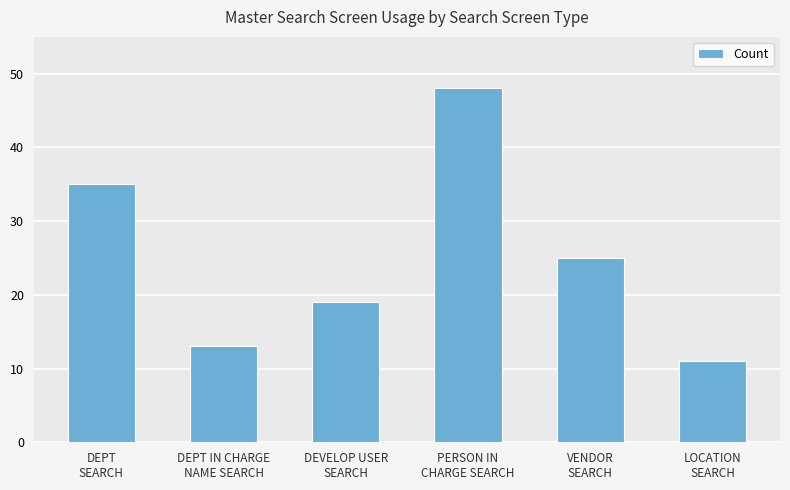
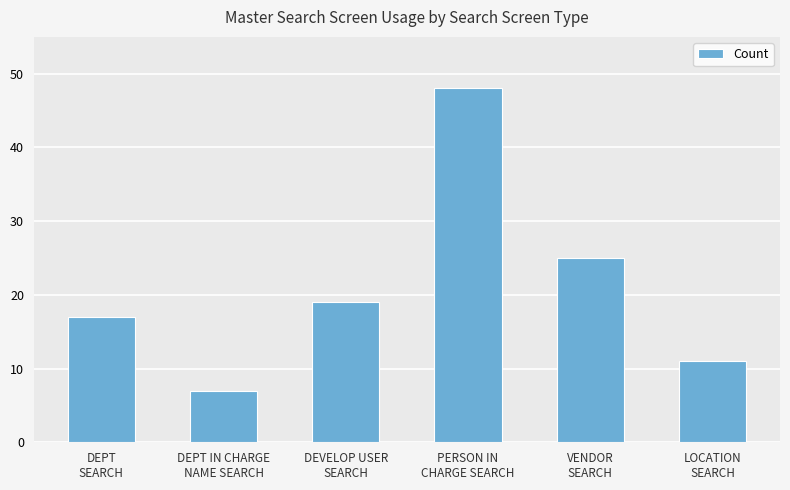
  {
-   "DEPT SEARCH": 35,
-   "DEPT IN CHARGE NAME SEARCH": 13,
+   "DEPT SEARCH": 17,
+   "DEPT IN CHARGE NAME SEARCH": 7,
    "DEVELOP USER SEARCH": 19,
    "PERSON IN CHARGE SEARCH": 48,
    "VENDOR SEARCH": 25,
    "LOCATION SEARCH": 11
  }
